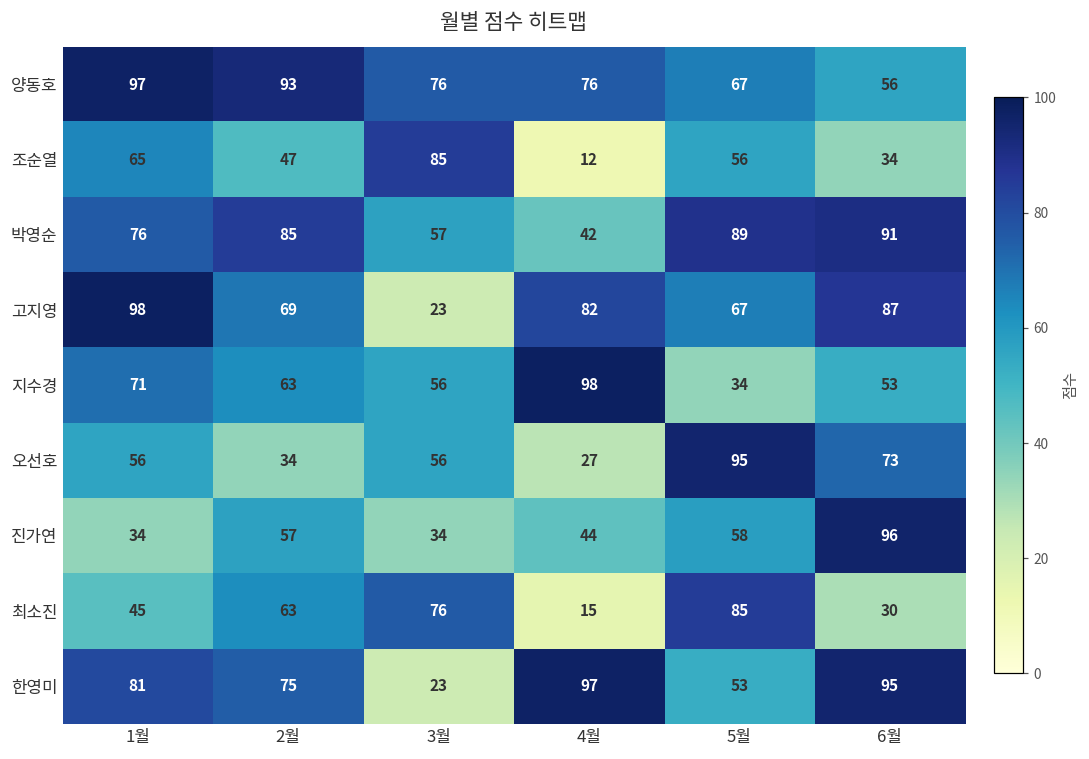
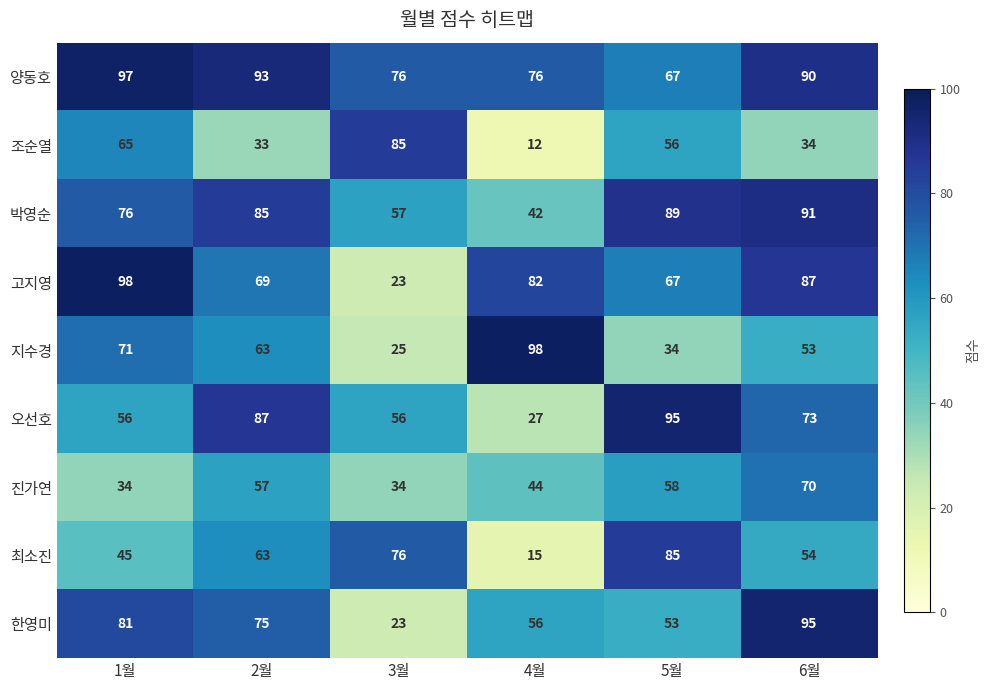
  {
    "양동호": {
      "1월": 97,
      "2월": 93,
      "3월": 76,
      "4월": 76,
      "5월": 67,
-     "6월": 56
+     "6월": 90
    },
    "조순열": {
      "1월": 65,
-     "2월": 47,
+     "2월": 33,
      "3월": 85,
      "4월": 12,
      "5월": 56,
      "6월": 34
    },
    "박영순": {
      "1월": 76,
      "2월": 85,
      "3월": 57,
      "4월": 42,
      "5월": 89,
      "6월": 91
    },
    "고지영": {
      "1월": 98,
      "2월": 69,
      "3월": 23,
      "4월": 82,
      "5월": 67,
      "6월": 87
    },
    "지수경": {
      "1월": 71,
      "2월": 63,
-     "3월": 56,
+     "3월": 25,
      "4월": 98,
      "5월": 34,
      "6월": 53
    },
    "오선호": {
      "1월": 56,
-     "2월": 34,
+     "2월": 87,
      "3월": 56,
      "4월": 27,
      "5월": 95,
      "6월": 73
    },
    "진가연": {
      "1월": 34,
      "2월": 57,
      "3월": 34,
      "4월": 44,
      "5월": 58,
-     "6월": 96
+     "6월": 70
    },
    "최소진": {
      "1월": 45,
      "2월": 63,
      "3월": 76,
      "4월": 15,
      "5월": 85,
-     "6월": 30
+     "6월": 54
    },
    "한영미": {
      "1월": 81,
      "2월": 75,
      "3월": 23,
-     "4월": 97,
+     "4월": 56,
      "5월": 53,
      "6월": 95
    }
  }
